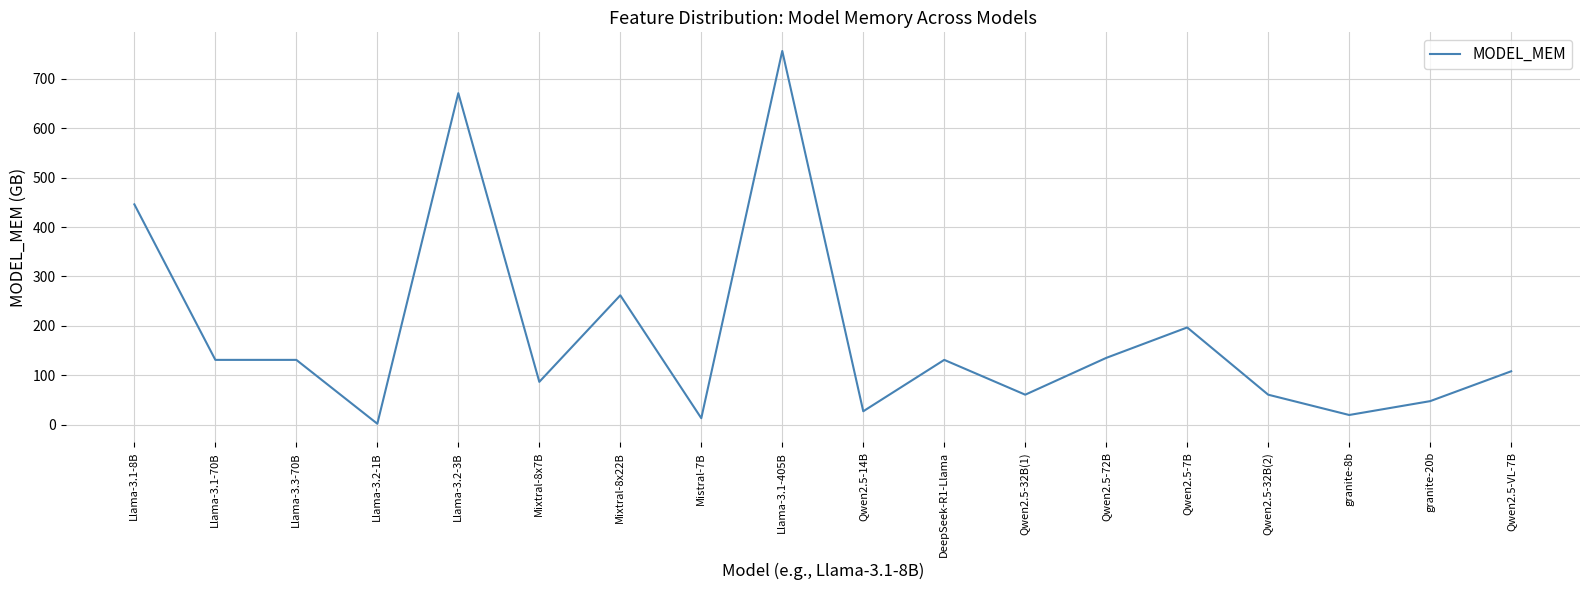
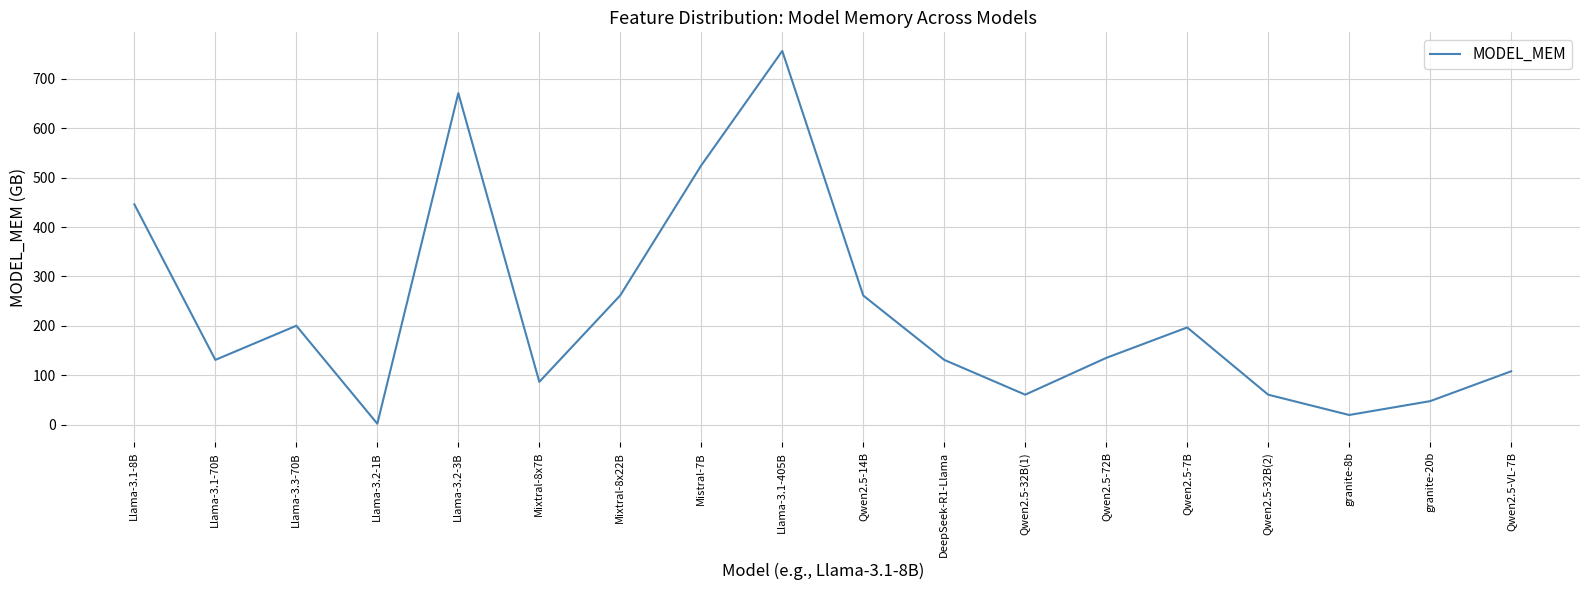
  {
    "Llama-3.1-8B": 450,
    "Llama-3.1-70B": 130,
-   "Llama-3.3-70B": 130,
+   "Llama-3.3-70B": 200,
    "Llama-3.2-1B": 0,
    "Llama-3.2-3B": 670,
    "Mixtral-8x7B": 90,
    "Mixtral-8x22B": 260,
-   "Mistral-7B": 10,
+   "Mistral-7B": 520,
    "Llama-3.1-405B": 760,
-   "Qwen2.5-14B": 30,
+   "Qwen2.5-14B": 260,
    "DeepSeek-R1-Llama": 130,
    "Qwen2.5-32B(1)": 60,
    "Qwen2.5-72B": 140,
    "Qwen2.5-7B": 200,
    "Qwen2.5-32B(2)": 60,
    "granite-8b": 20,
    "granite-20b": 50,
    "Qwen2.5-VL-7B": 110
  }
